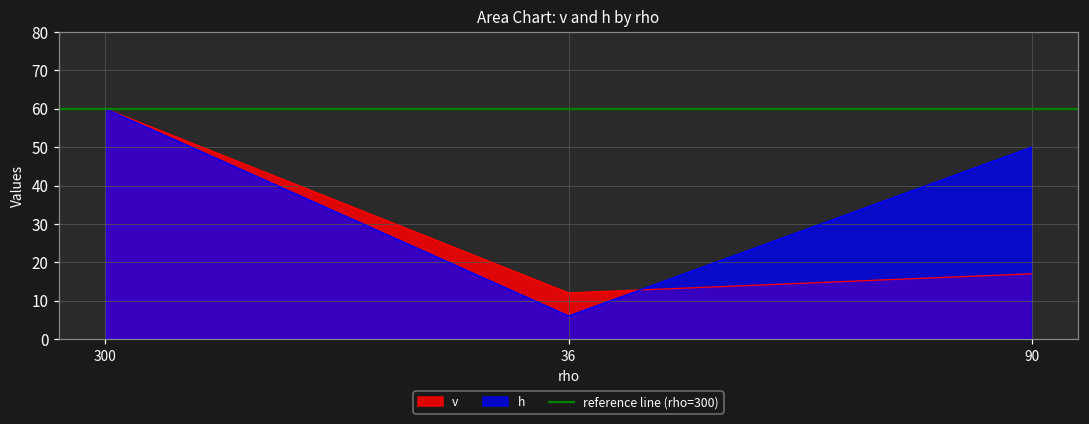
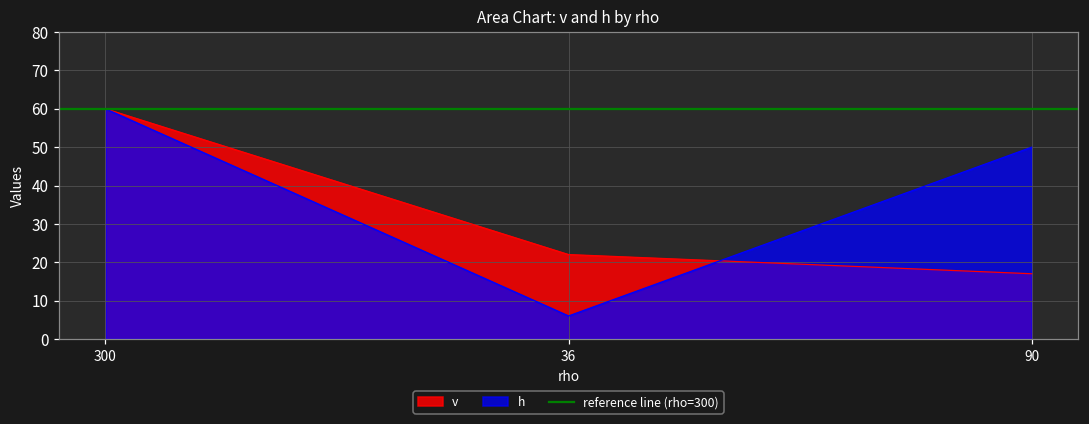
  {
    "v": {
-     "36": 12,
+     "36": 22,
      "90": 17
    },
    "h": {
      "36": 6,
      "90": 50
    }
  }
